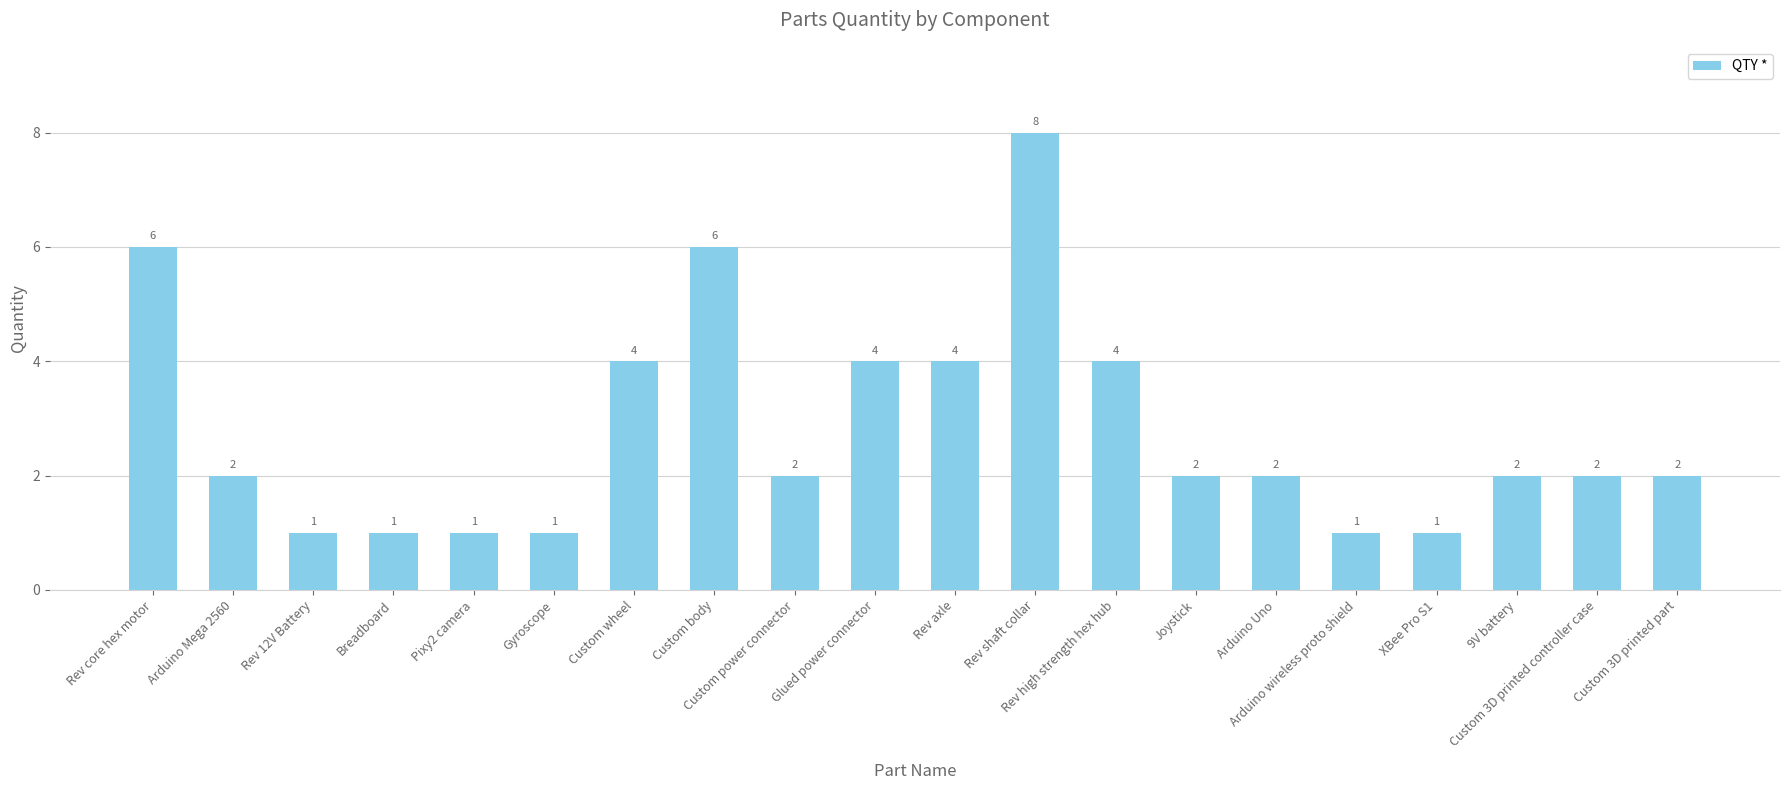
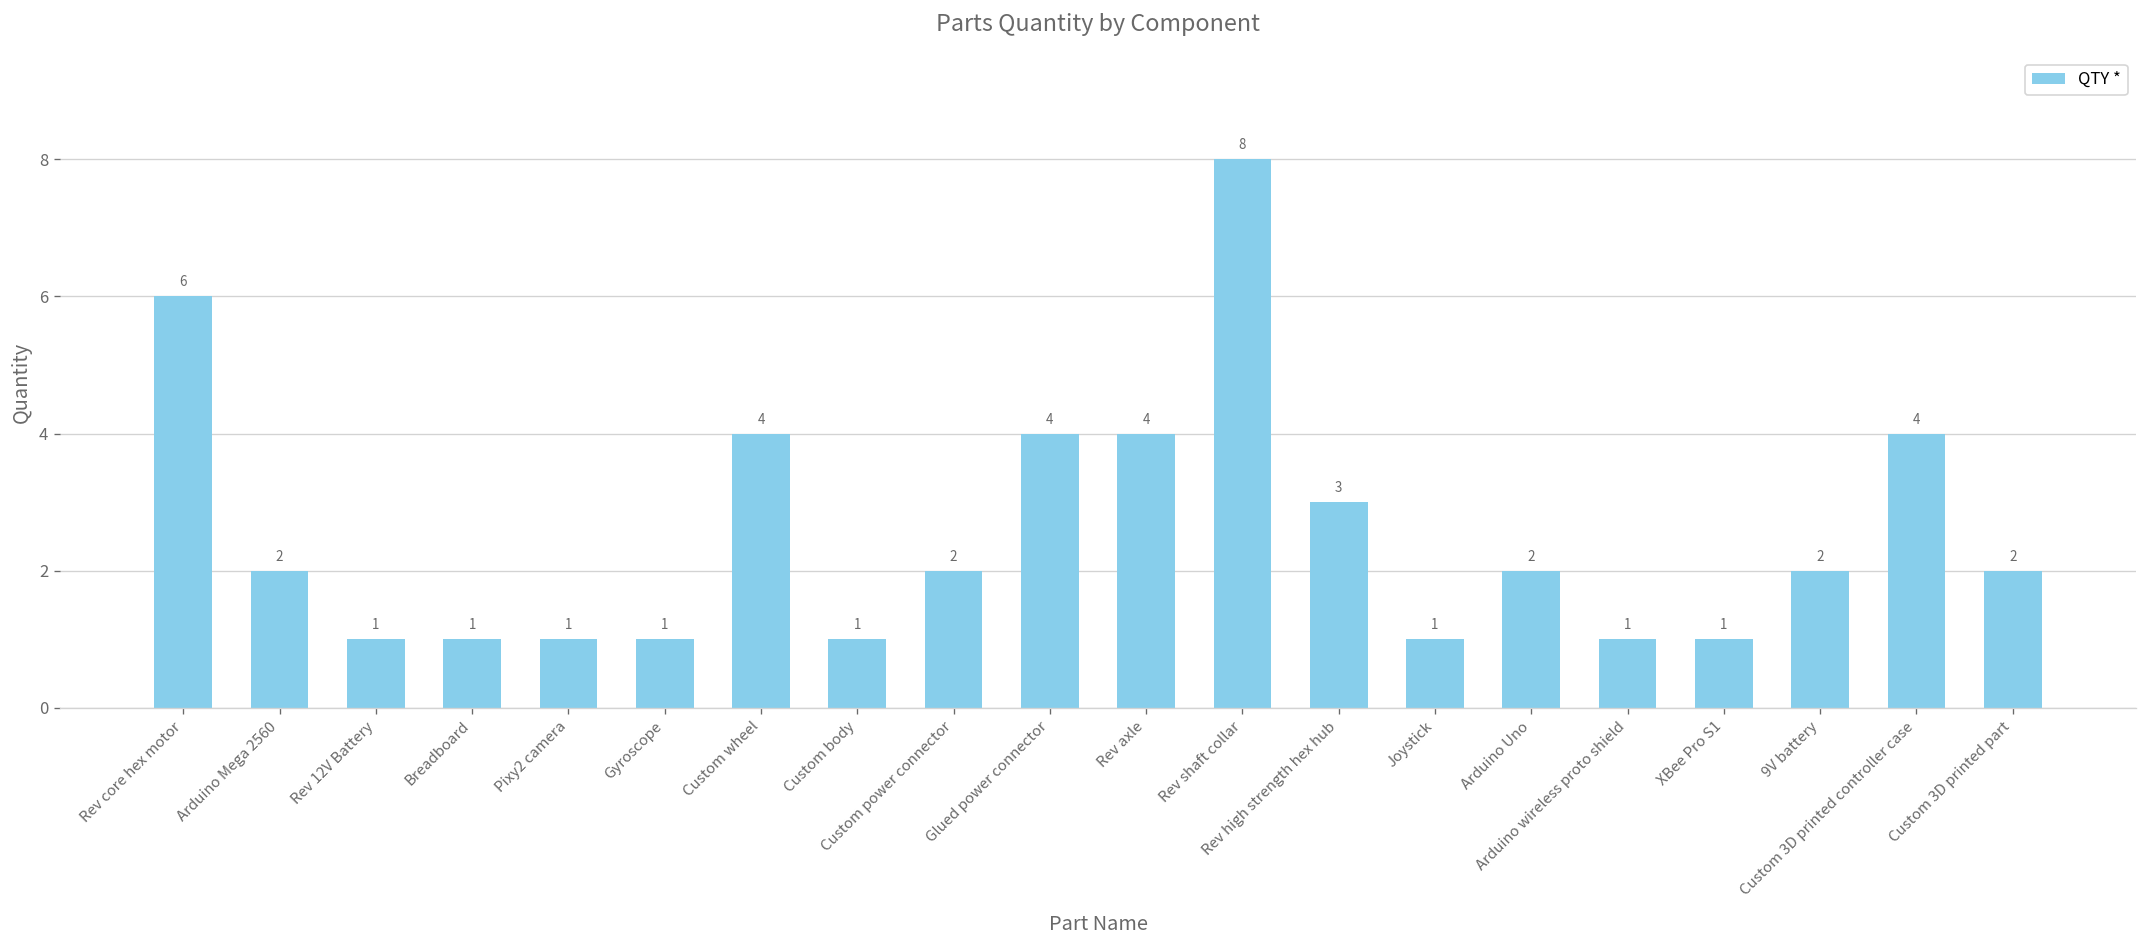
  {
    "Rev core hex motor": 6,
    "Arduino Mega 2560": 2,
    "Rev 12V Battery": 1,
    "Breadboard": 1,
    "Pixy2 camera": 1,
    "Gyroscope": 1,
    "Custom wheel": 4,
-   "Custom body": 6,
+   "Custom body": 1,
    "Custom power connector": 2,
    "Glued power connector": 4,
    "Rev axle": 4,
    "Rev shaft collar": 8,
-   "Rev high strength hex hub": 4,
-   "Joystick": 2,
+   "Rev high strength hex hub": 3,
+   "Joystick": 1,
    "Arduino Uno": 2,
    "Arduino wireless proto shield": 1,
    "XBee Pro S1": 1,
    "9V battery": 2,
-   "Custom 3D printed controller case": 2,
+   "Custom 3D printed controller case": 4,
    "Custom 3D printed part": 2
  }
